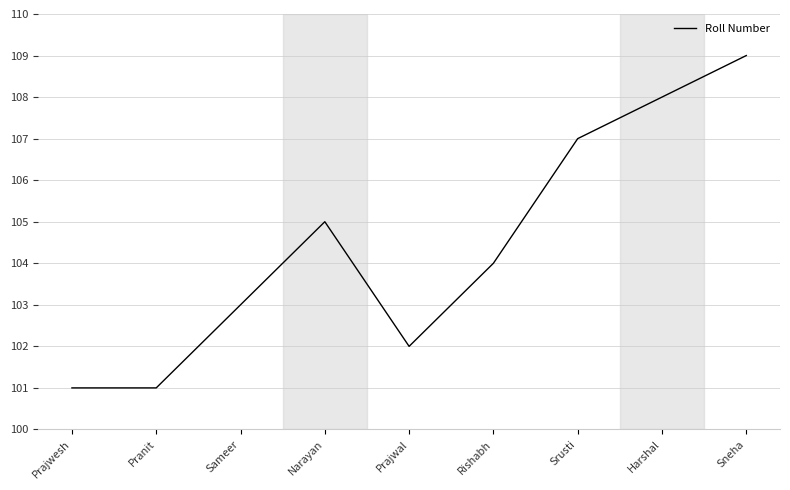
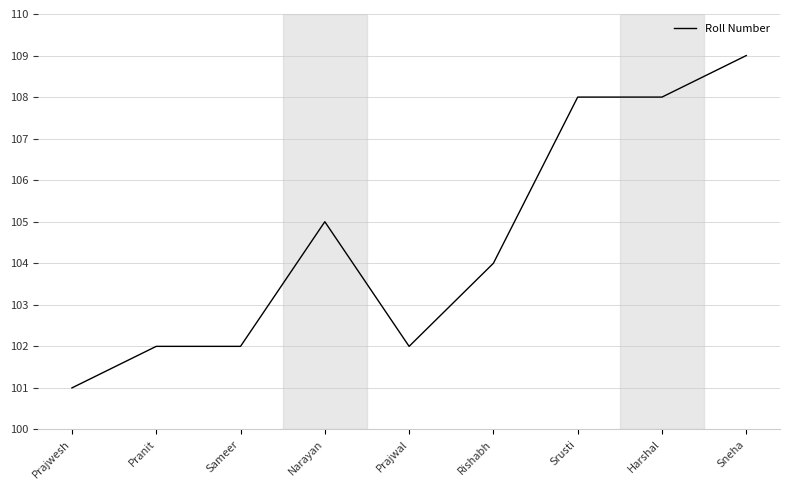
  {
    "Prajwesh": 101,
-   "Pranit": 101,
-   "Sameer": 103,
+   "Pranit": 102,
+   "Sameer": 102,
    "Narayan": 105,
    "Prajwal": 102,
    "Rishabh": 104,
-   "Srusti": 107,
+   "Srusti": 108,
    "Harshal": 108,
    "Sneha": 109
  }
